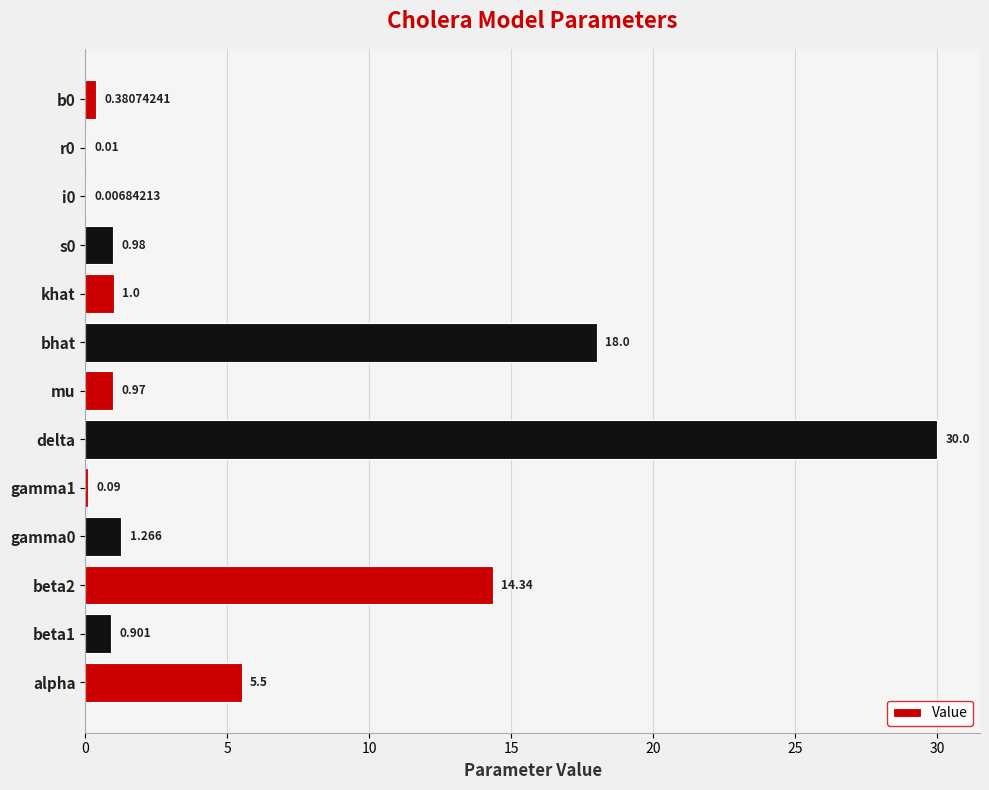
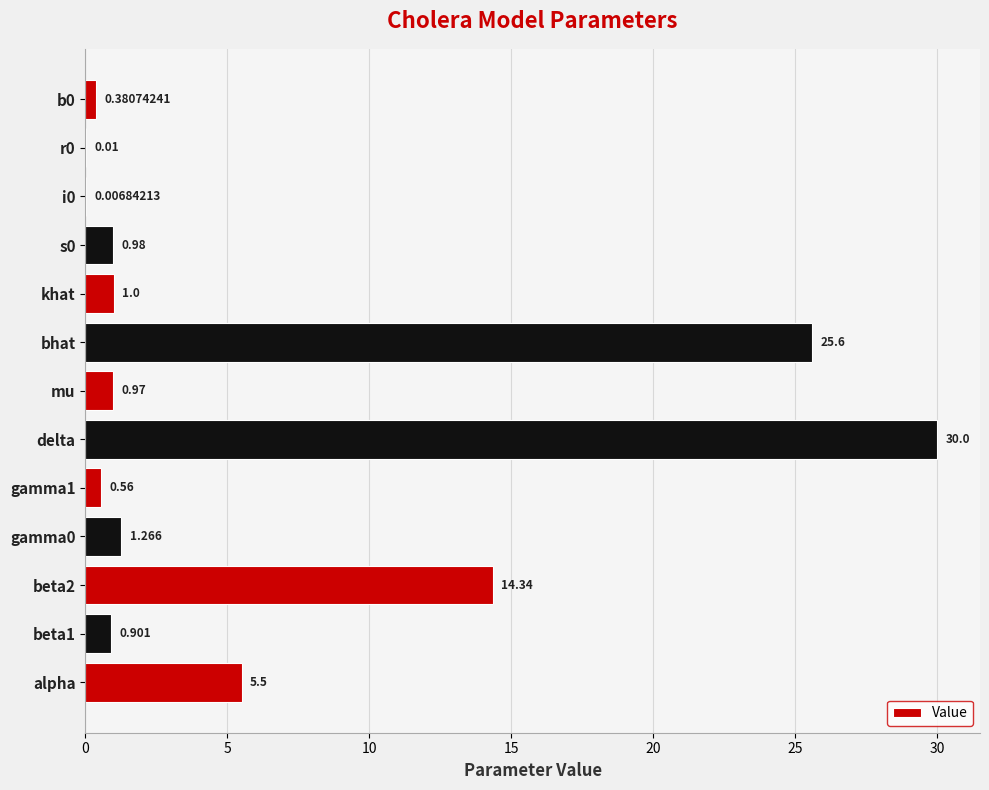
  {
    "b0": 0.38074241,
    "r0": 0.01,
    "i0": 0.00684213,
    "s0": 0.98,
    "khat": 1.0,
-   "bhat": 18.0,
+   "bhat": 25.6,
    "mu": 0.97,
    "delta": 30.0,
-   "gamma1": 0.09,
+   "gamma1": 0.56,
    "gamma0": 1.266,
    "beta2": 14.34,
    "beta1": 0.901,
    "alpha": 5.5
  }
